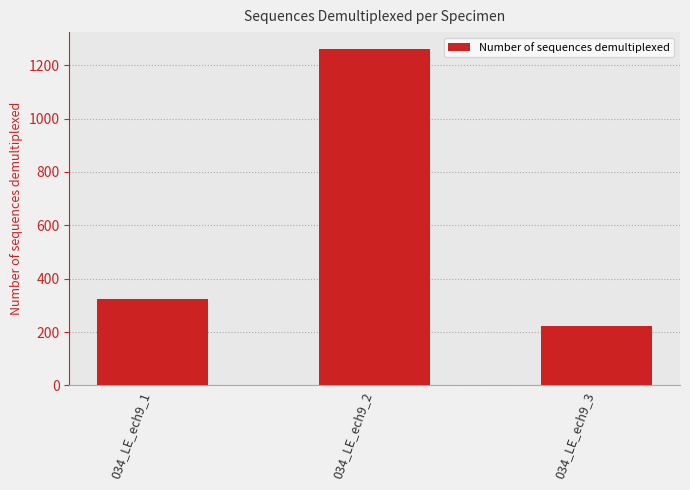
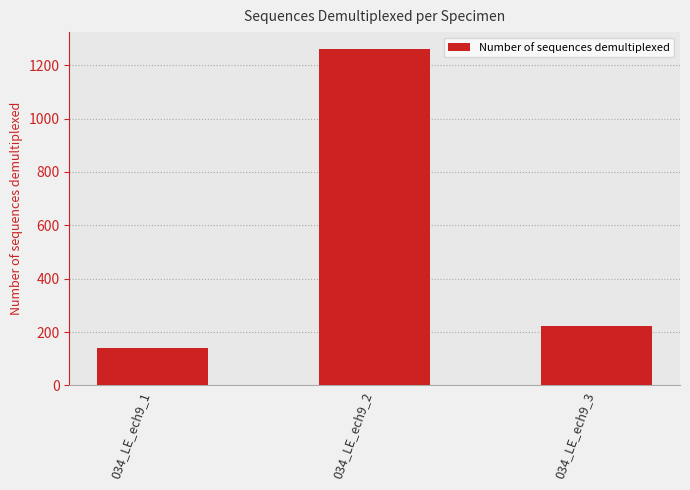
  {
-   "034_LE_ech9_1": 320,
+   "034_LE_ech9_1": 140,
    "034_LE_ech9_2": 1260,
    "034_LE_ech9_3": 220
  }
